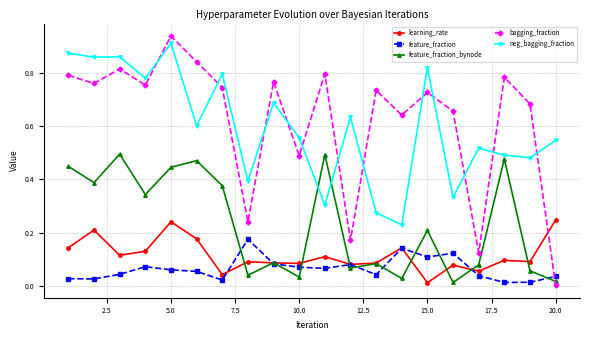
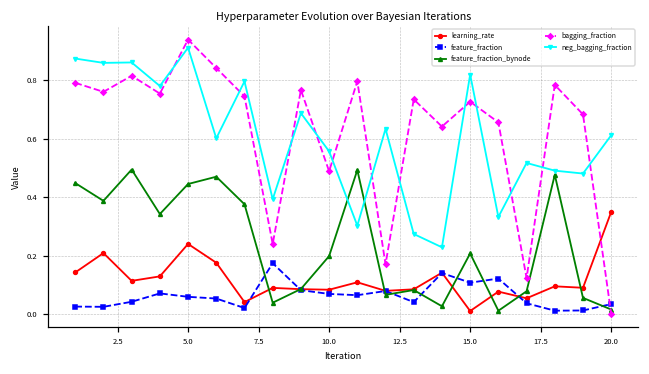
  {
    "learning_rate": {
      "5.0": 0.24,
      "10.0": 0.08,
      "15.0": 0.01,
-     "20.0": 0.25
+     "20.0": 0.35
    },
    "feature_fraction": {
      "5.0": 0.06,
      "10.0": 0.07,
      "15.0": 0.11,
      "20.0": 0.04
    },
    "feature_fraction_bynode": {
      "5.0": 0.45,
-     "10.0": 0.03,
+     "10.0": 0.20,
      "15.0": 0.21,
      "20.0": 0.02
    },
    "bagging_fraction": {
      "5.0": 0.94,
      "10.0": 0.49,
      "15.0": 0.73,
      "20.0": 0.00
    },
    "neg_bagging_fraction": {
      "5.0": 0.91,
      "10.0": 0.56,
      "15.0": 0.82,
-     "20.0": 0.55
+     "20.0": 0.61
    }
  }
